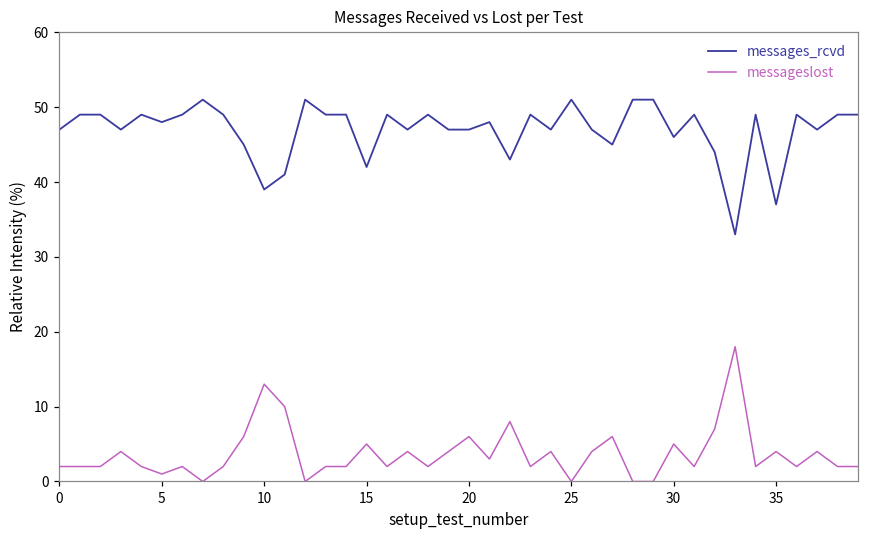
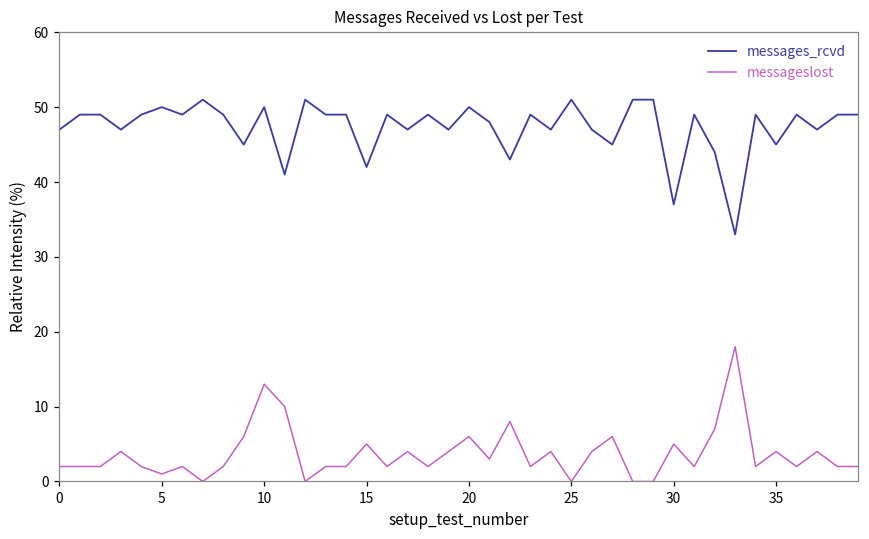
  {
    "messages_rcvd": {
      "0": 47,
-     "5": 48,
-     "10": 39,
+     "5": 50,
+     "10": 50,
      "15": 42,
-     "20": 47,
+     "20": 50,
      "25": 51,
-     "30": 46,
-     "35": 37
+     "30": 37,
+     "35": 45
    },
    "messageslost": {
      "0": 2,
      "5": 1,
      "10": 13,
      "15": 5,
      "20": 6,
      "25": 0,
      "30": 5,
      "35": 4
    }
  }
